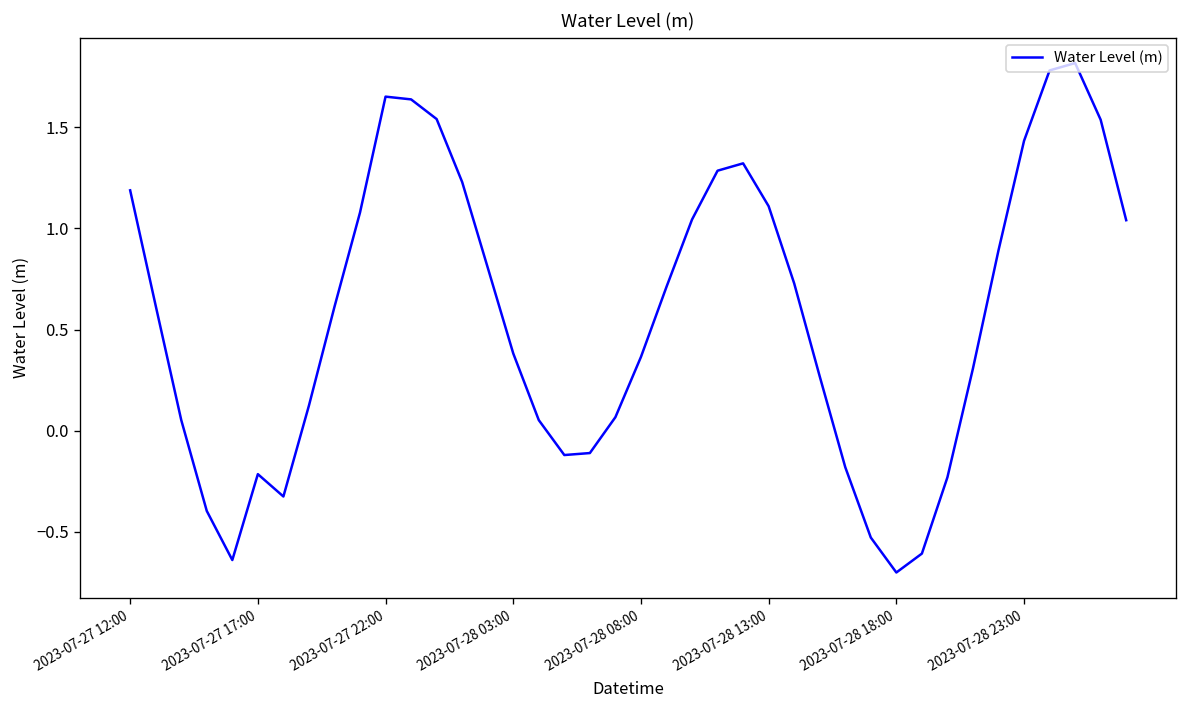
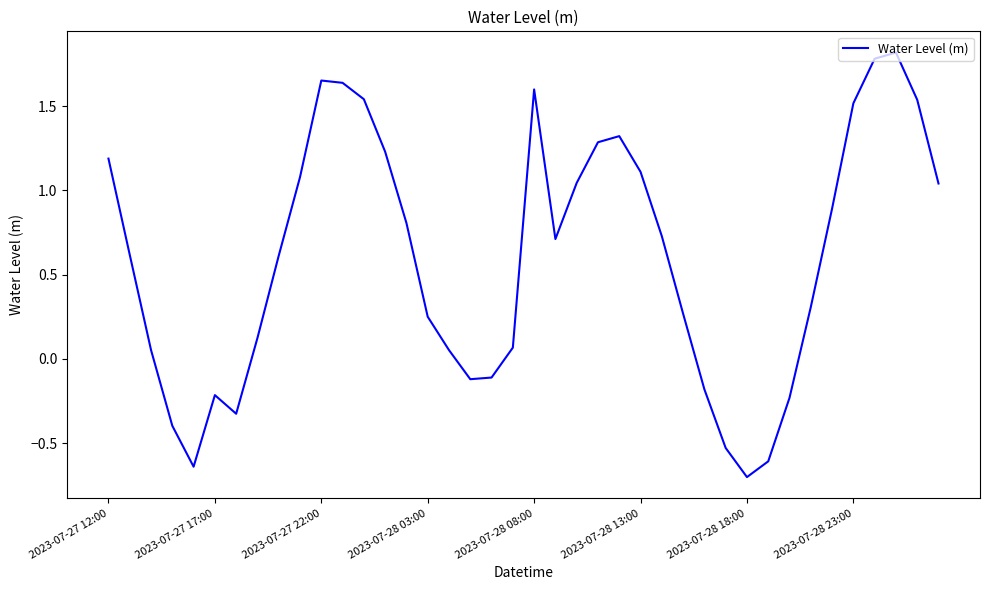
  {
    "2023-07-27 12:00": 1.19,
    "2023-07-27 17:00": -0.22,
    "2023-07-27 22:00": 1.65,
-   "2023-07-28 03:00": 0.38,
-   "2023-07-28 08:00": 0.36,
+   "2023-07-28 03:00": 0.25,
+   "2023-07-28 08:00": 1.60,
    "2023-07-28 13:00": 1.11,
    "2023-07-28 18:00": -0.70,
-   "2023-07-28 23:00": 1.43
+   "2023-07-28 23:00": 1.52
  }
